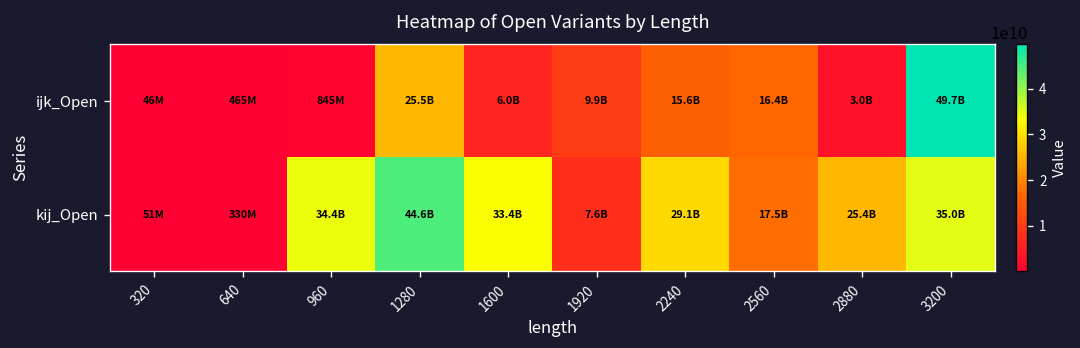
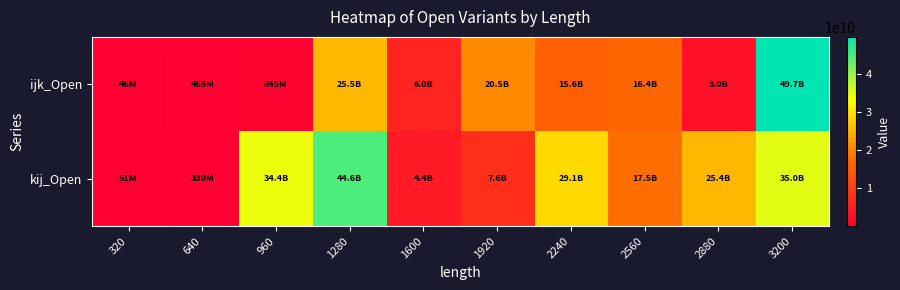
  {
    "ijk_Open": {
      "320": "46M",
      "640": "465M",
      "960": "845M",
      "1280": "25.5B",
      "1600": "6.0B",
-     "1920": "9.9B",
+     "1920": "20.5B",
      "2240": "15.6B",
      "2560": "16.4B",
      "2880": "3.0B",
      "3200": "49.7B"
    },
    "kij_Open": {
      "320": "51M",
      "640": "330M",
      "960": "34.4B",
      "1280": "44.6B",
-     "1600": "33.4B",
+     "1600": "4.4B",
      "1920": "7.6B",
      "2240": "29.1B",
      "2560": "17.5B",
      "2880": "25.4B",
      "3200": "35.0B"
    }
  }
